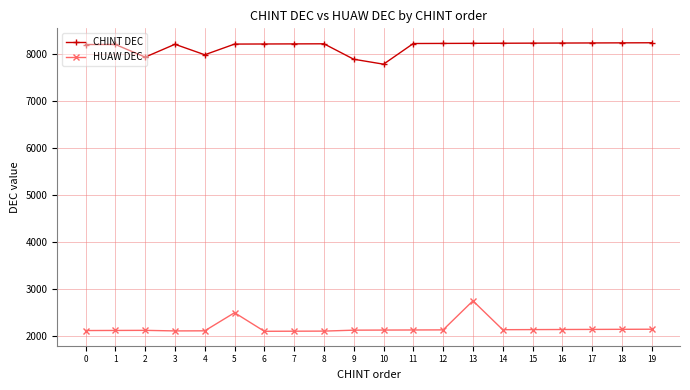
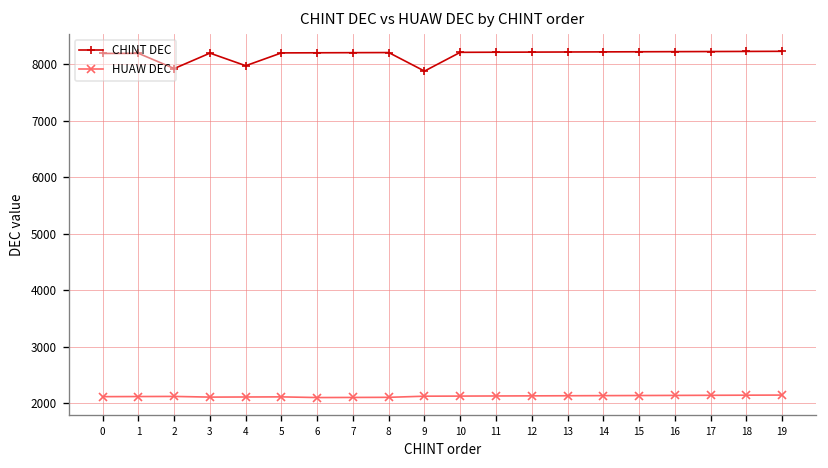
  {
    "CHINT DEC": {
      "3": 8200,
      "4": 8000,
      "5": 8200,
      "6": 8200,
      "7": 8200,
      "8": 8200,
      "9": 7900,
-     "10": 7800,
+     "10": 8200,
      "11": 8200,
      "12": 8200,
      "13": 8200,
      "14": 8200,
      "15": 8200,
      "16": 8200,
      "17": 8200,
      "18": 8200,
      "19": 8200
    },
    "HUAW DEC": {
      "0": 2100,
      "1": 2100,
      "2": 2100,
      "3": 2100,
      "4": 2100,
-     "5": 2500,
+     "5": 2100,
      "6": 2100,
      "7": 2100,
      "8": 2100,
      "9": 2100,
      "10": 2100,
      "11": 2100,
      "12": 2100,
-     "13": 2700,
+     "13": 2100,
      "14": 2100,
      "15": 2100,
      "16": 2100,
      "17": 2100,
      "18": 2100,
      "19": 2100
    }
  }
